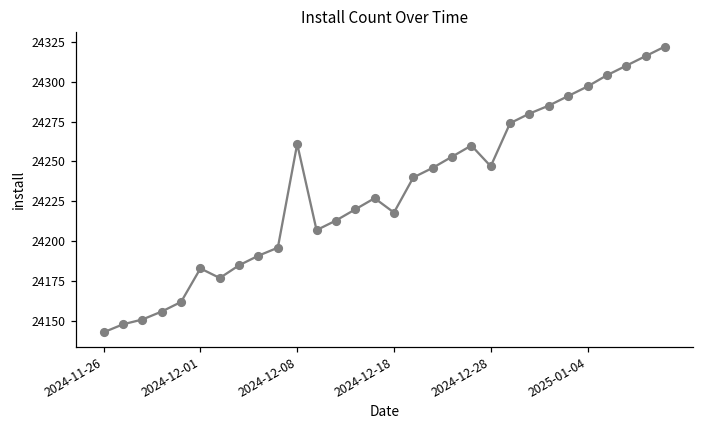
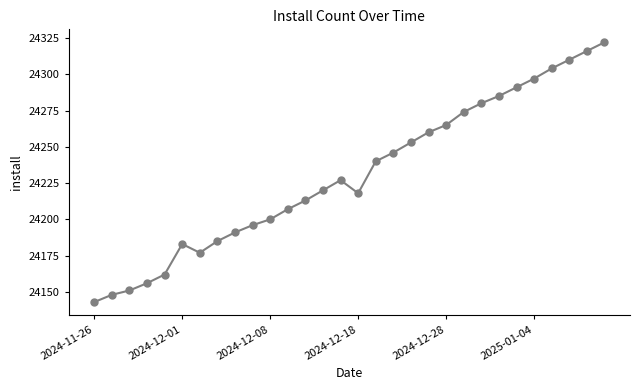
  {
    "2024-11-26": 24143,
    "2024-12-01": 24183,
-   "2024-12-08": 24261,
+   "2024-12-08": 24200,
    "2024-12-18": 24218,
-   "2024-12-28": 24247,
+   "2024-12-28": 24265,
    "2025-01-04": 24297
  }
